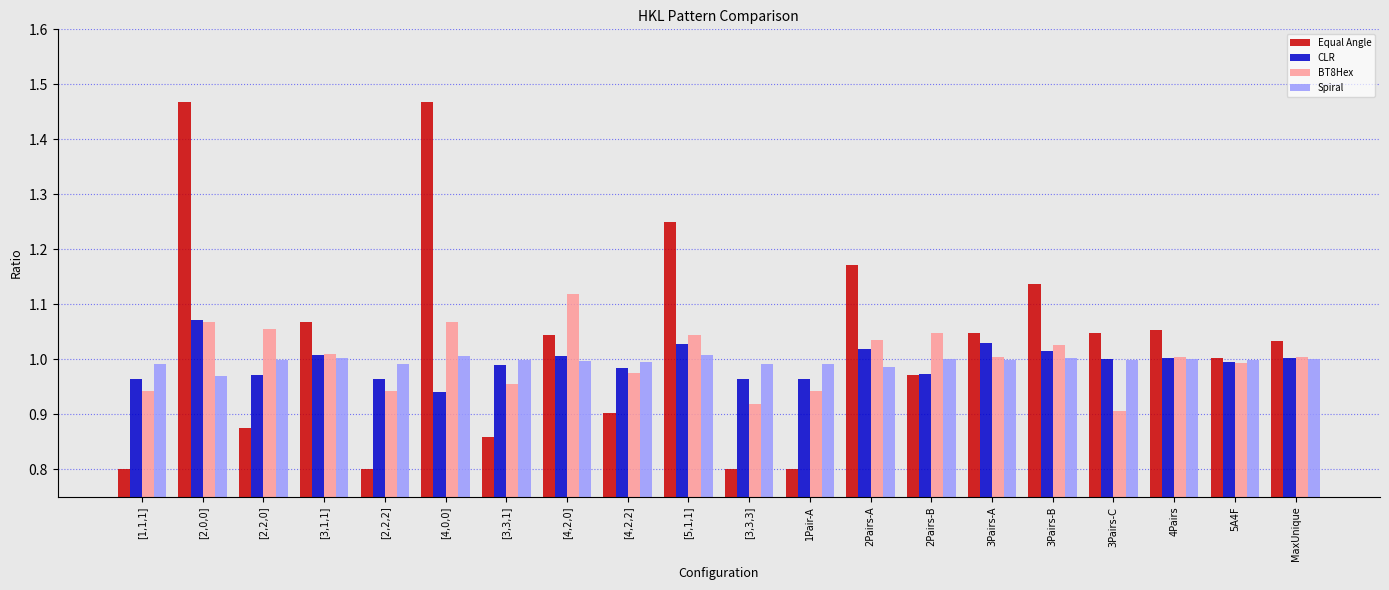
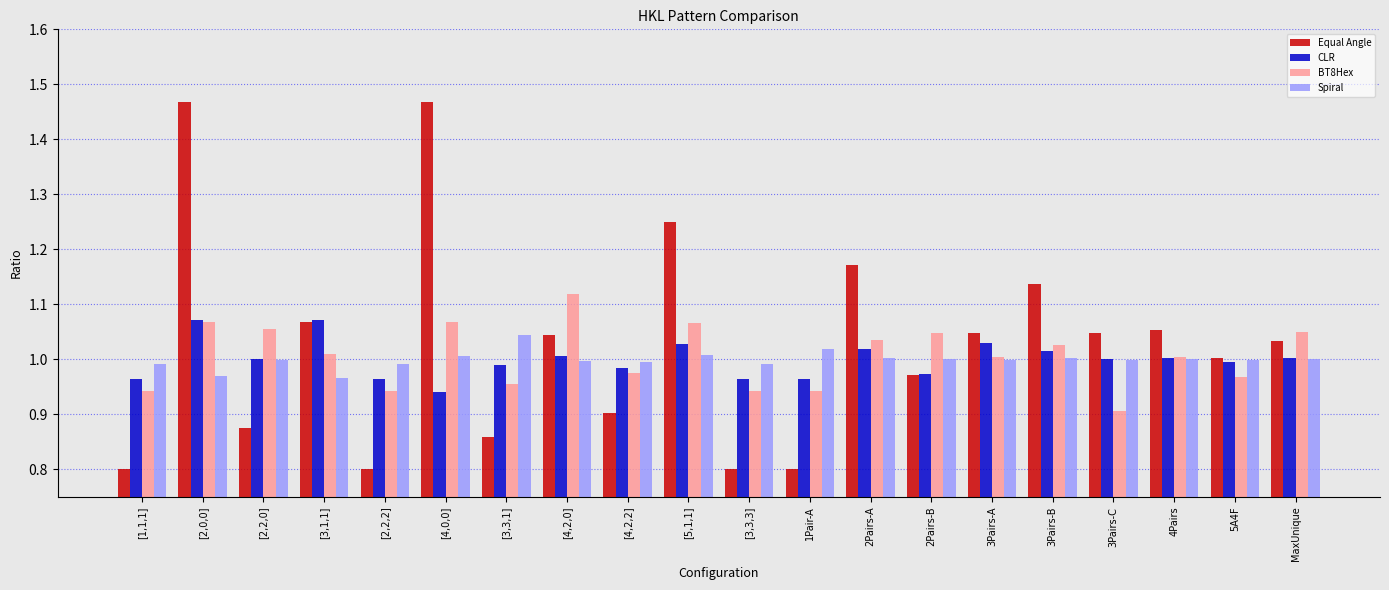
  {
    "Equal Angle": {
      "[1,1,1]": 0.80,
      "[2,0,0]": 1.47,
      "[2,2,0]": 0.88,
      "[3,1,1]": 1.07,
      "[2,2,2]": 0.80,
      "[4,0,0]": 1.47,
      "[3,3,1]": 0.86,
      "[4,2,0]": 1.05,
      "[4,2,2]": 0.90,
      "[5,1,1]": 1.25,
      "[3,3,3]": 0.80,
      "1Pair-A": 0.80,
      "2Pairs-A": 1.17,
      "2Pairs-B": 0.97,
      "3Pairs-A": 1.05,
      "3Pairs-B": 1.14,
      "3Pairs-C": 1.05,
      "4Pairs": 1.05,
      "5A4F": 1.00,
      "MaxUnique": 1.03
    },
    "CLR": {
      "[1,1,1]": 0.96,
      "[2,0,0]": 1.07,
-     "[2,2,0]": 0.97,
-     "[3,1,1]": 1.01,
+     "[2,2,0]": 1.00,
+     "[3,1,1]": 1.07,
      "[2,2,2]": 0.96,
      "[4,0,0]": 0.94,
      "[3,3,1]": 0.99,
      "[4,2,0]": 1.01,
      "[4,2,2]": 0.98,
      "[5,1,1]": 1.03,
      "[3,3,3]": 0.96,
      "1Pair-A": 0.96,
      "2Pairs-A": 1.02,
      "2Pairs-B": 0.97,
      "3Pairs-A": 1.03,
      "3Pairs-B": 1.01,
      "3Pairs-C": 1.00,
      "4Pairs": 1.00,
      "5A4F": 0.99,
      "MaxUnique": 1.00
    },
    "BT8Hex": {
      "[1,1,1]": 0.94,
      "[2,0,0]": 1.07,
      "[2,2,0]": 1.06,
      "[3,1,1]": 1.01,
      "[2,2,2]": 0.94,
      "[4,0,0]": 1.07,
      "[3,3,1]": 0.96,
      "[4,2,0]": 1.12,
      "[4,2,2]": 0.97,
-     "[5,1,1]": 1.04,
-     "[3,3,3]": 0.92,
+     "[5,1,1]": 1.07,
+     "[3,3,3]": 0.94,
      "1Pair-A": 0.94,
      "2Pairs-A": 1.03,
      "2Pairs-B": 1.05,
      "3Pairs-A": 1.00,
      "3Pairs-B": 1.03,
      "3Pairs-C": 0.91,
      "4Pairs": 1.01,
-     "5A4F": 0.99,
-     "MaxUnique": 1.00
+     "5A4F": 0.97,
+     "MaxUnique": 1.05
    },
    "Spiral": {
      "[1,1,1]": 0.99,
      "[2,0,0]": 0.97,
      "[2,2,0]": 1.00,
-     "[3,1,1]": 1.00,
+     "[3,1,1]": 0.97,
      "[2,2,2]": 0.99,
      "[4,0,0]": 1.01,
-     "[3,3,1]": 1.00,
+     "[3,3,1]": 1.04,
      "[4,2,0]": 1.00,
      "[4,2,2]": 1.00,
      "[5,1,1]": 1.01,
      "[3,3,3]": 0.99,
-     "1Pair-A": 0.99,
-     "2Pairs-A": 0.99,
+     "1Pair-A": 1.02,
+     "2Pairs-A": 1.00,
      "2Pairs-B": 1.00,
      "3Pairs-A": 1.00,
      "3Pairs-B": 1.00,
      "3Pairs-C": 1.00,
      "4Pairs": 1.00,
      "5A4F": 1.00,
      "MaxUnique": 1.00
    }
  }
